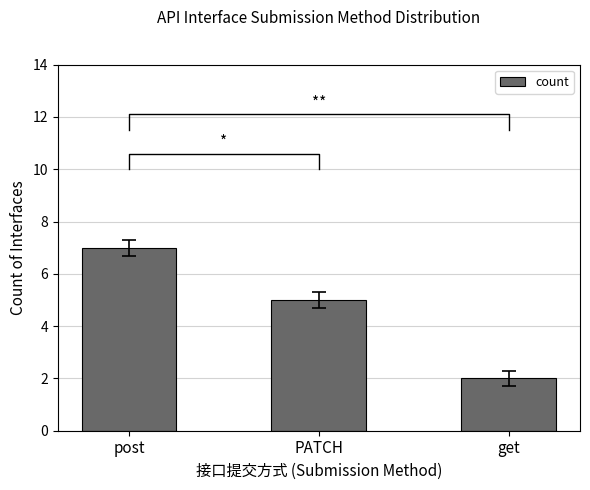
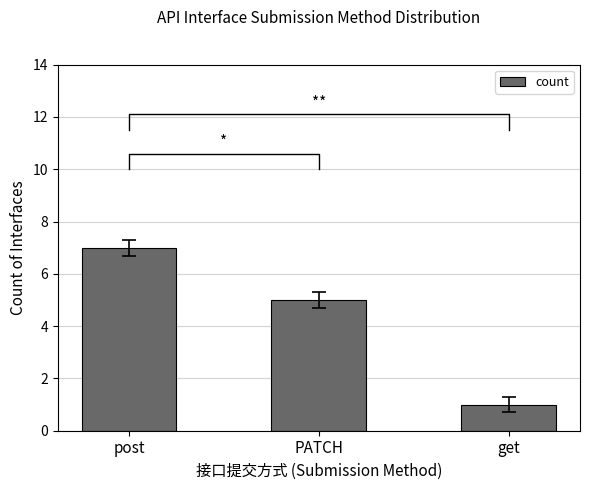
  {
    "count": {
      "post": 7,
      "PATCH": 5,
-     "get": 2
+     "get": 1
    }
  }
